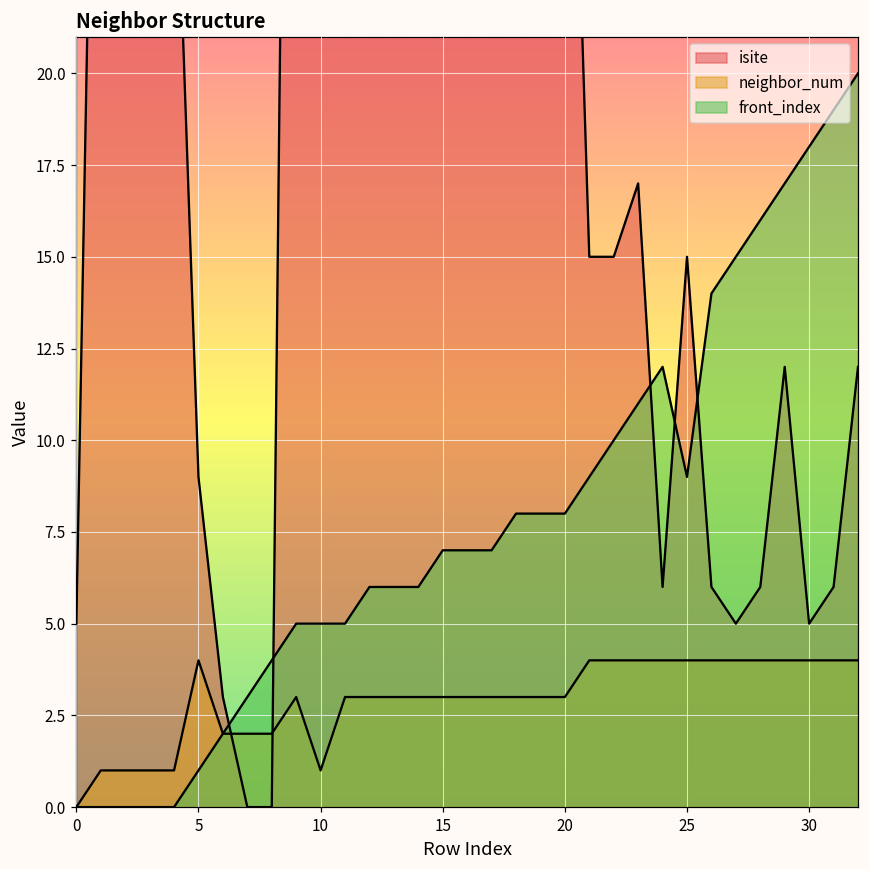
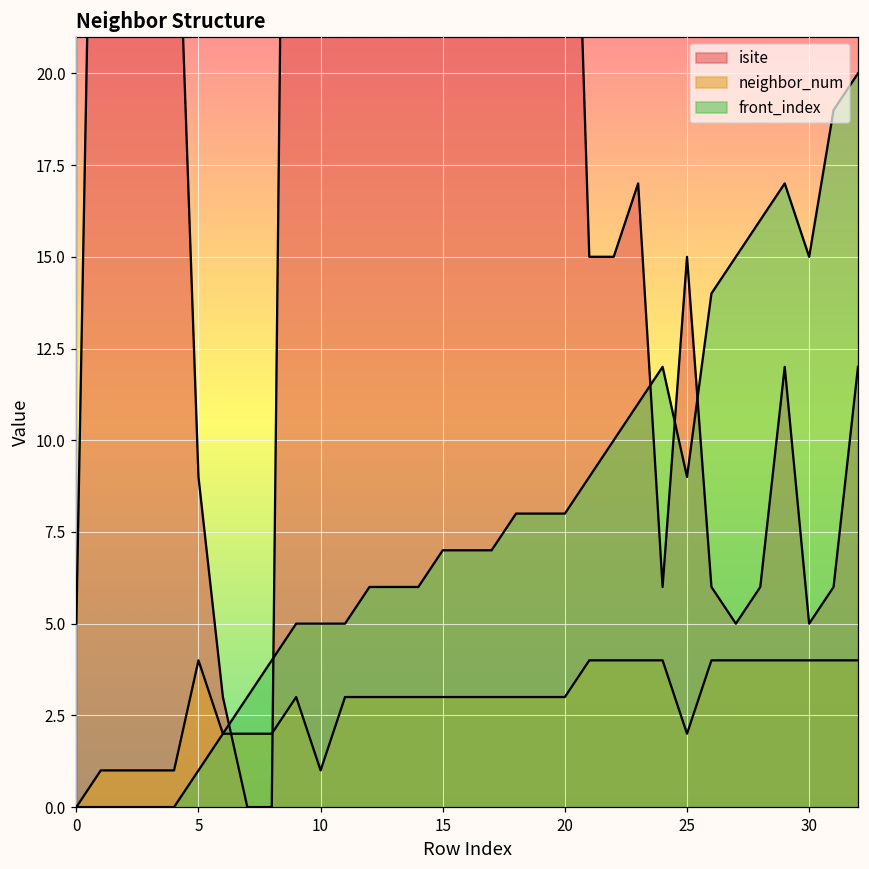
  {
    "isite": {
      "0": 5,
      "5": 9,
      "25": 15,
      "30": 5
    },
    "neighbor_num": {
      "5": 4,
      "10": 1,
      "15": 3,
      "20": 3,
-     "25": 4,
+     "25": 2,
      "30": 4
    },
    "front_index": {
      "5": 1,
      "10": 5,
      "15": 7,
      "20": 8,
      "25": 9,
-     "30": 18
+     "30": 15
    }
  }
